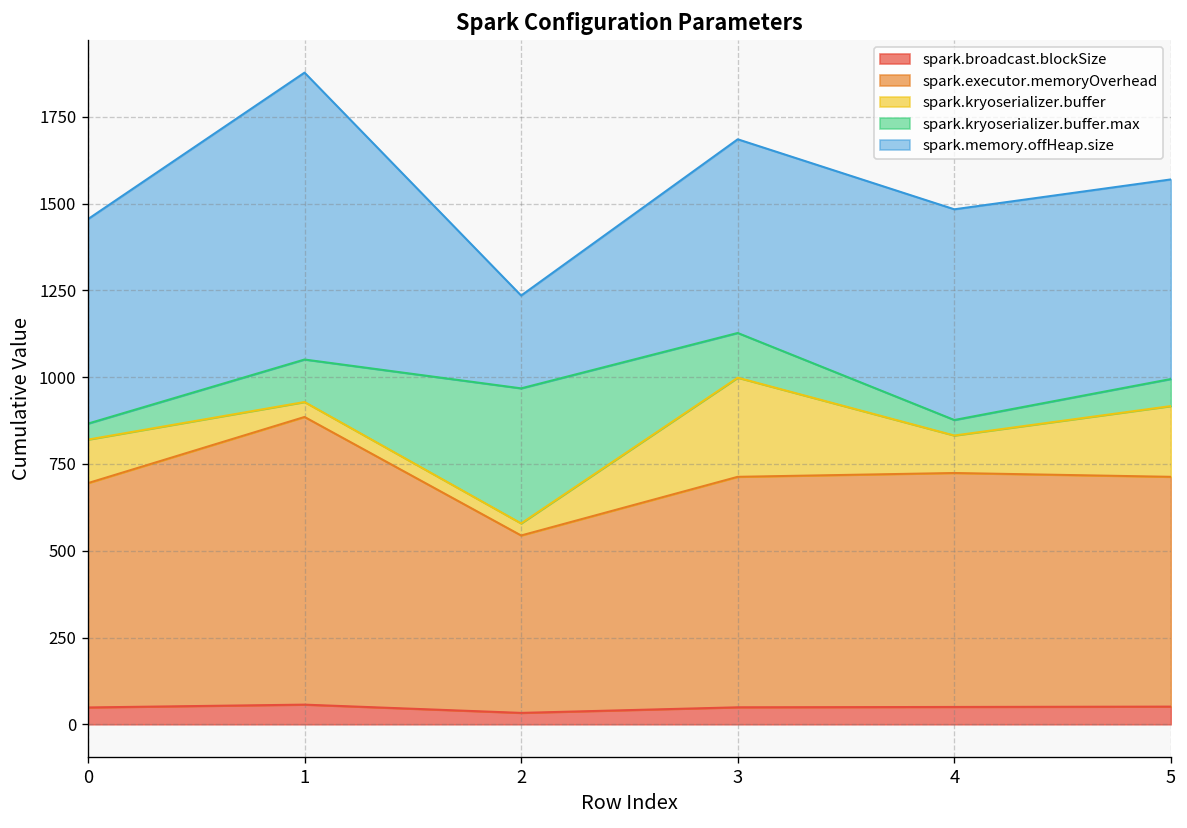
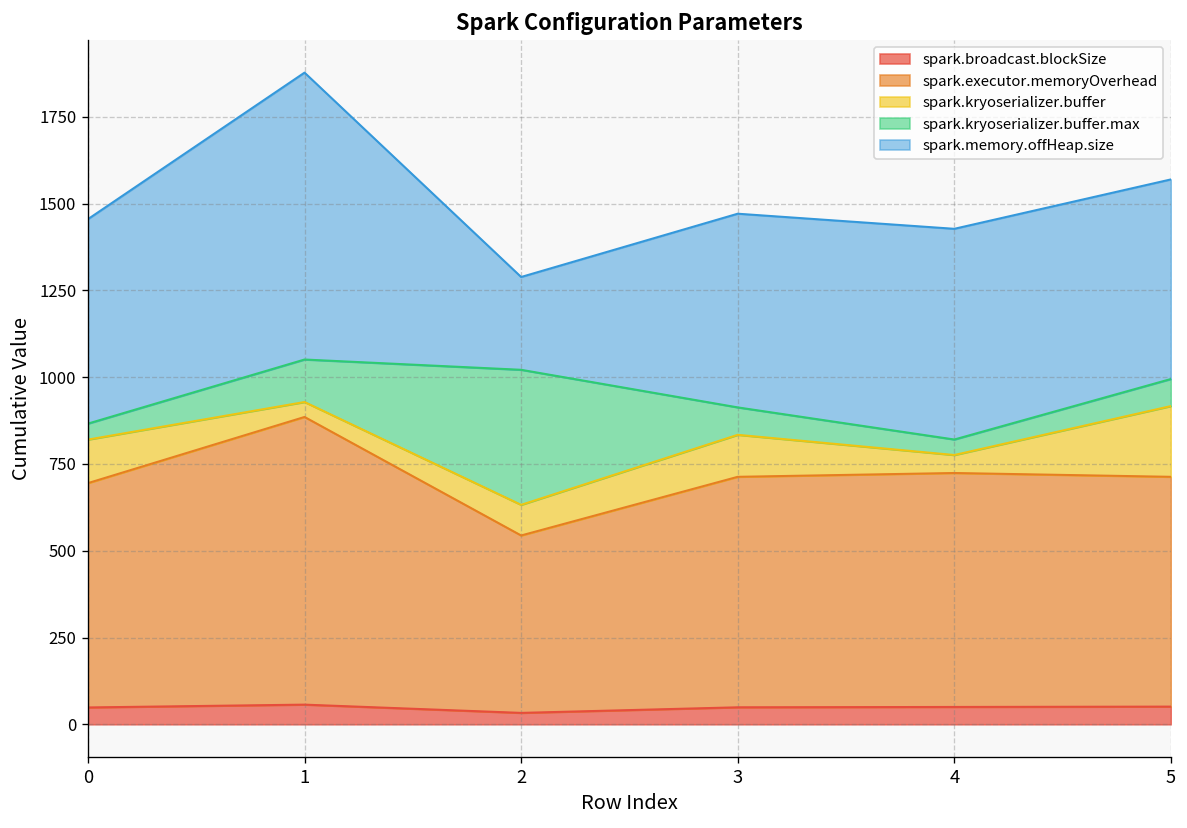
  {
    "spark.kryoserializer.buffer": {
      "0": 130,
      "1": 40,
-     "2": 30,
-     "3": 290,
-     "4": 110,
+     "2": 90,
+     "3": 120,
+     "4": 50,
      "5": 200
    },
    "spark.kryoserializer.buffer.max": {
      "0": 50,
      "1": 120,
      "2": 390,
-     "3": 130,
+     "3": 80,
      "4": 40,
      "5": 80
    },
    "spark.memory.offHeap.size": {
      "0": 590,
      "1": 830,
      "2": 270,
      "3": 560,
      "4": 610,
      "5": 580
    }
  }
